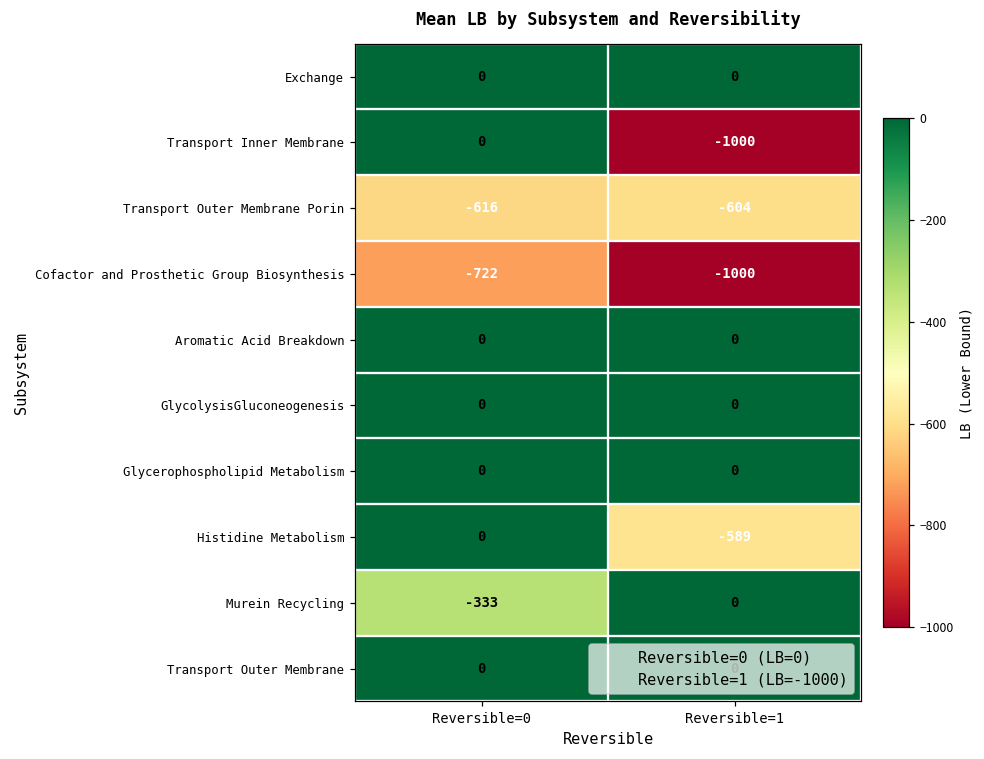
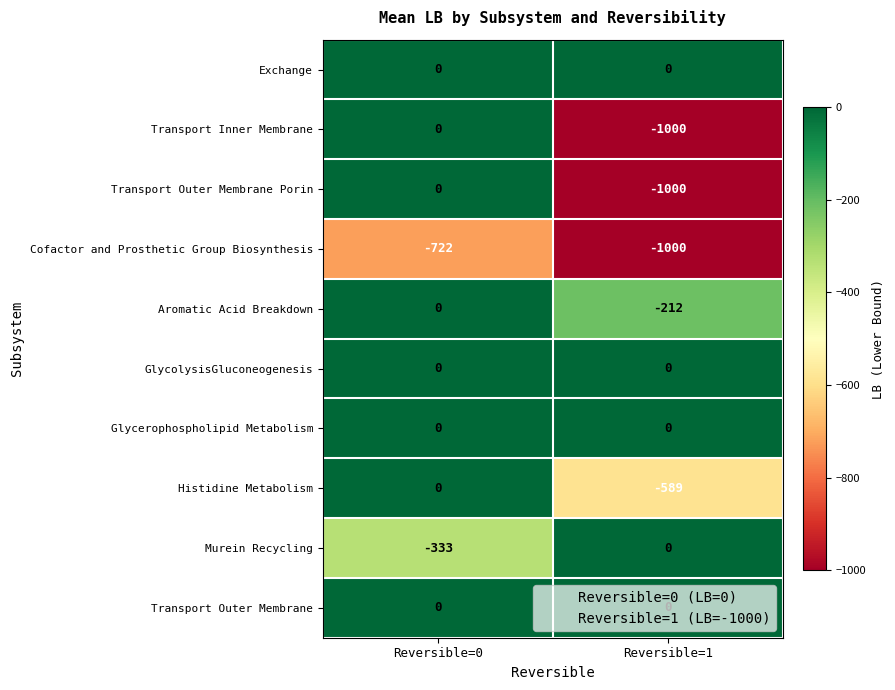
  {
    "Exchange": {
      "Reversible=0": 0,
      "Reversible=1": 0
    },
    "Transport Inner Membrane": {
      "Reversible=0": 0,
      "Reversible=1": -1000
    },
    "Transport Outer Membrane Porin": {
-     "Reversible=0": -616,
-     "Reversible=1": -604
+     "Reversible=0": 0,
+     "Reversible=1": -1000
    },
    "Cofactor and Prosthetic Group Biosynthesis": {
      "Reversible=0": -722,
      "Reversible=1": -1000
    },
    "Aromatic Acid Breakdown": {
      "Reversible=0": 0,
-     "Reversible=1": 0
+     "Reversible=1": -212
    },
    "GlycolysisGluconeogenesis": {
      "Reversible=0": 0,
      "Reversible=1": 0
    },
    "Glycerophospholipid Metabolism": {
      "Reversible=0": 0,
      "Reversible=1": 0
    },
    "Histidine Metabolism": {
      "Reversible=0": 0,
      "Reversible=1": -589
    },
    "Murein Recycling": {
      "Reversible=0": -333,
      "Reversible=1": 0
    },
    "Transport Outer Membrane": {
      "Reversible=0": 0
    }
  }
